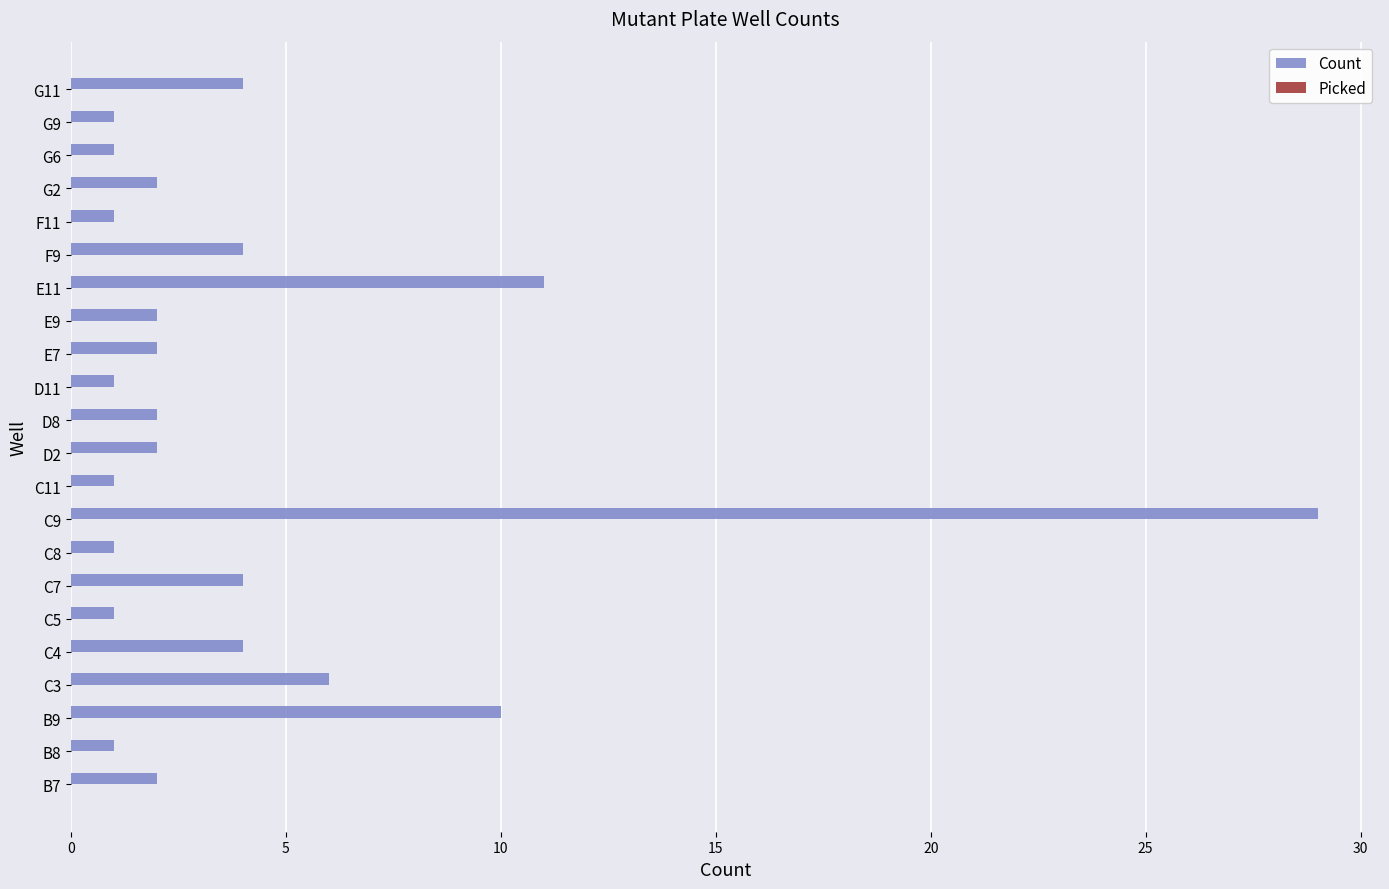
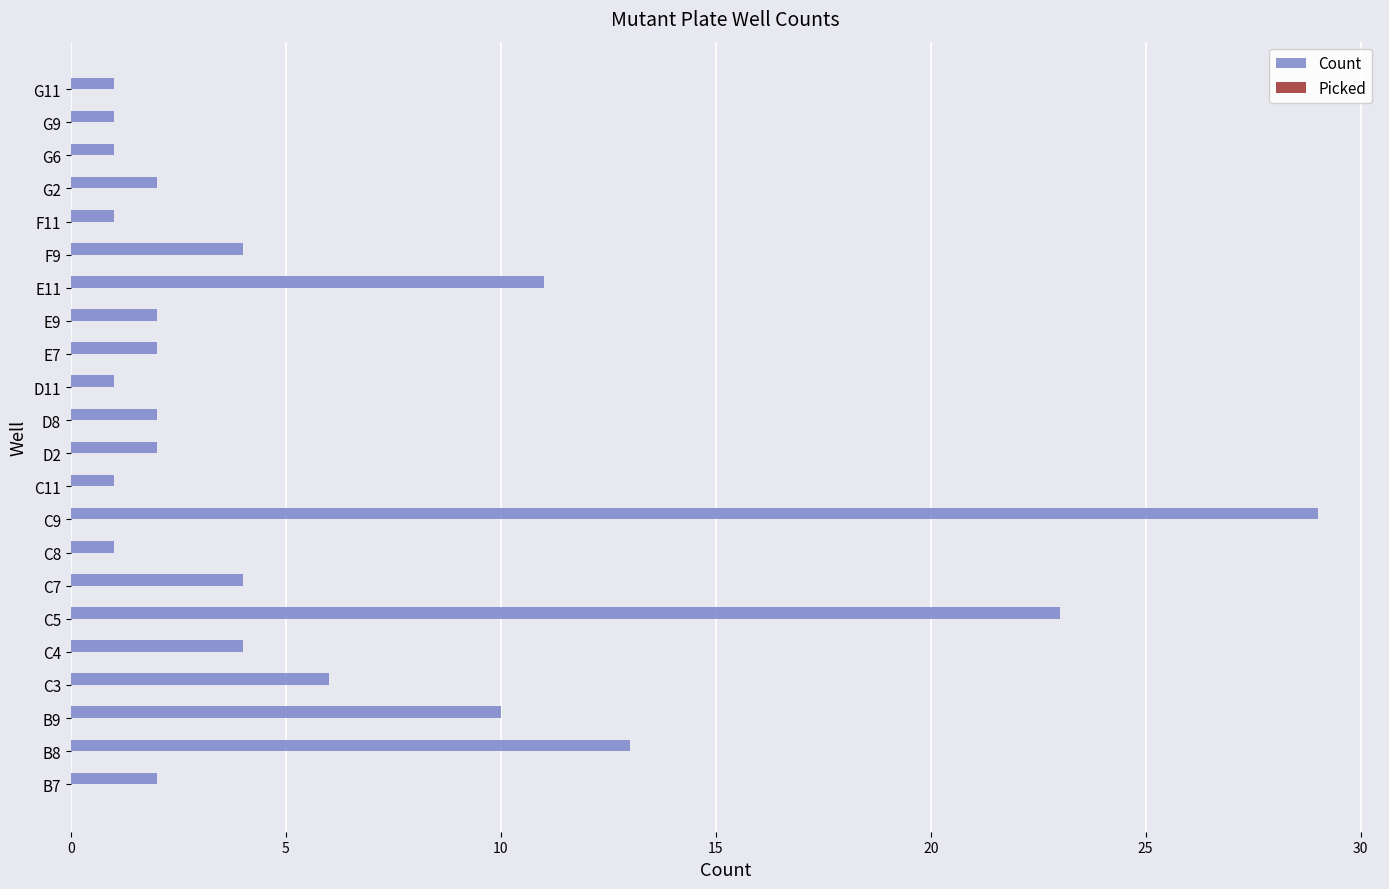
  {
    "Count": {
-     "G11": 4,
+     "G11": 1,
      "G9": 1,
      "G6": 1,
      "G2": 2,
      "F11": 1,
      "F9": 4,
      "E11": 11,
      "E9": 2,
      "E7": 2,
      "D11": 1,
      "D8": 2,
      "D2": 2,
      "C11": 1,
      "C9": 29,
      "C8": 1,
      "C7": 4,
-     "C5": 1,
+     "C5": 23,
      "C4": 4,
      "C3": 6,
      "B9": 10,
-     "B8": 1,
+     "B8": 13,
      "B7": 2
    },
    "Picked": {
      "G11": 0,
      "G9": 0,
      "G6": 0,
      "G2": 0,
      "F11": 0,
      "F9": 0,
      "E11": 0,
      "E9": 0,
      "E7": 0,
      "D11": 0,
      "D8": 0,
      "D2": 0,
      "C11": 0,
      "C9": 0,
      "C8": 0,
      "C7": 0,
      "C5": 0,
      "C4": 0,
      "C3": 0,
      "B9": 0,
      "B8": 0,
      "B7": 0
    }
  }
